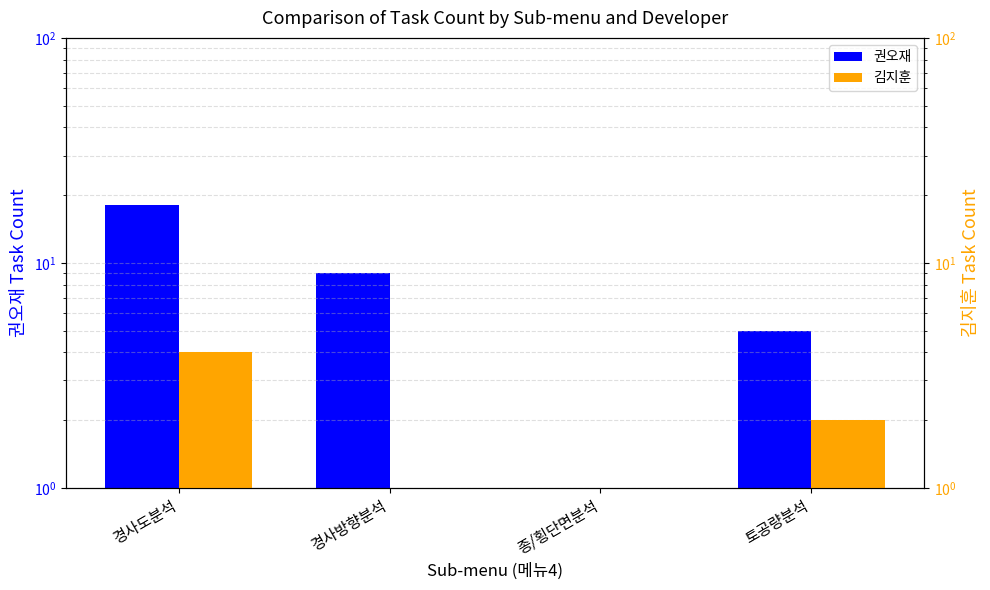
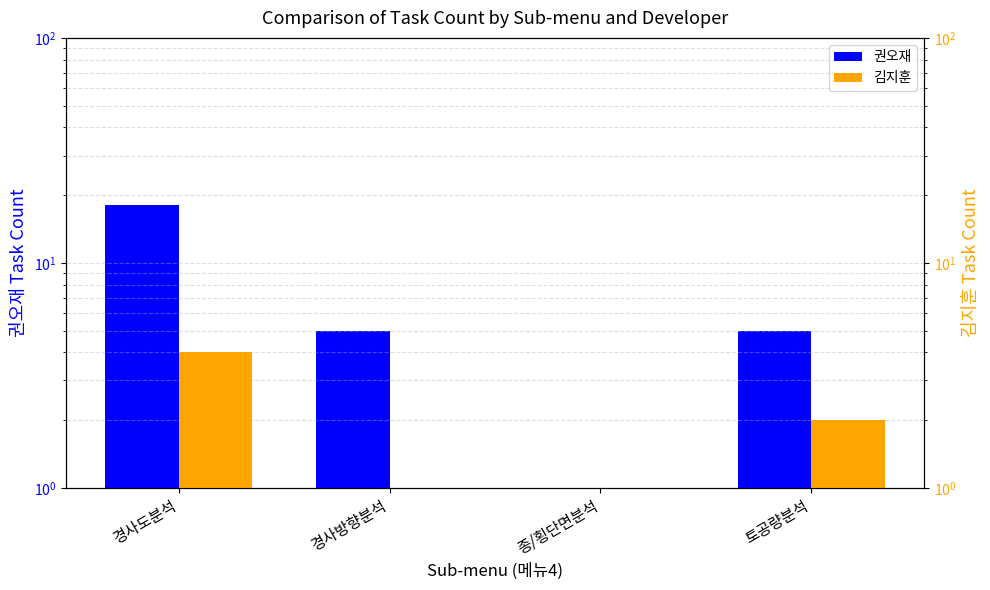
  {
    "권오재": {
      "경사도분석": 18,
-     "경사방향분석": 9,
+     "경사방향분석": 5,
      "종/횡단면분석": 1,
      "토공량분석": 5
    },
    "김지훈": {
      "경사도분석": 4.0,
      "경사방향분석": 1.0,
      "종/횡단면분석": 1.0,
      "토공량분석": 2.0
    }
  }
